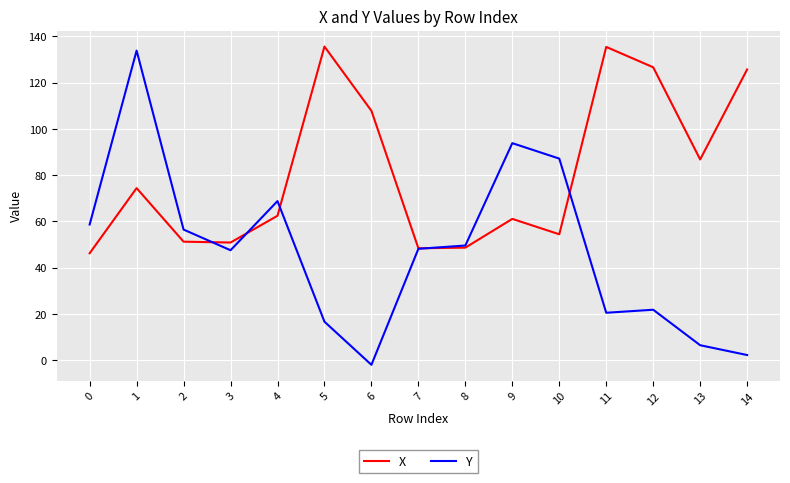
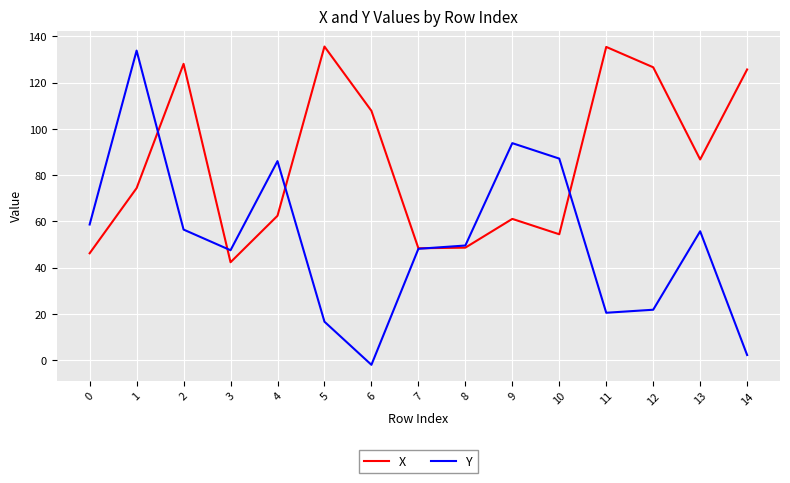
  {
    "X": {
      "0": 46,
      "1": 74,
-     "2": 51,
-     "3": 51,
+     "2": 128,
+     "3": 42,
      "4": 62,
      "5": 136,
      "6": 108,
      "9": 61,
      "10": 54,
      "11": 135,
      "12": 127,
      "13": 87,
      "14": 126
    },
    "Y": {
      "0": 59,
      "1": 134,
      "2": 56,
      "3": 48,
-     "4": 69,
+     "4": 86,
      "5": 17,
      "6": -2,
      "9": 94,
      "10": 87,
      "11": 21,
      "12": 22,
-     "13": 6,
+     "13": 56,
      "14": 2
    }
  }
